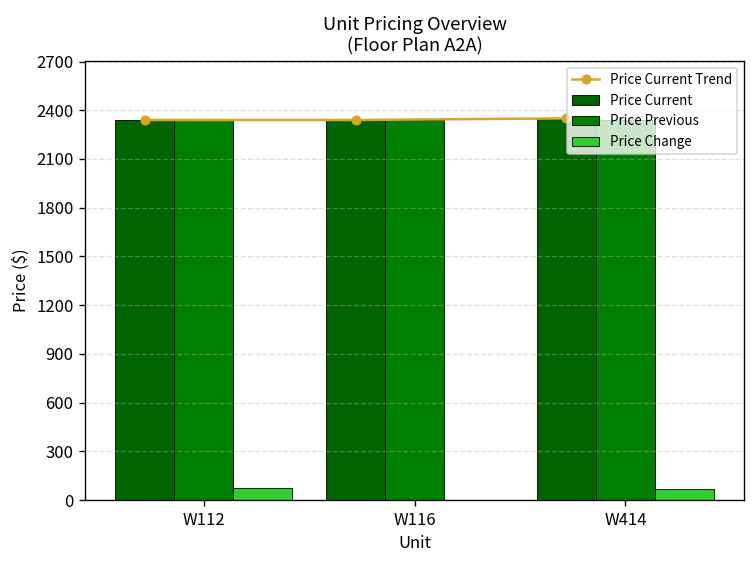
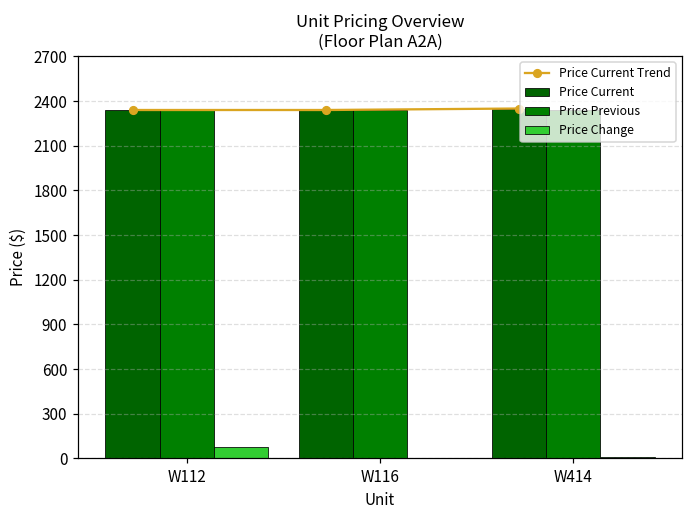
  {
    "Price Change": {
      "W112": 70,
      "W116": 0,
-     "W414": 70
+     "W414": 10
    }
  }
